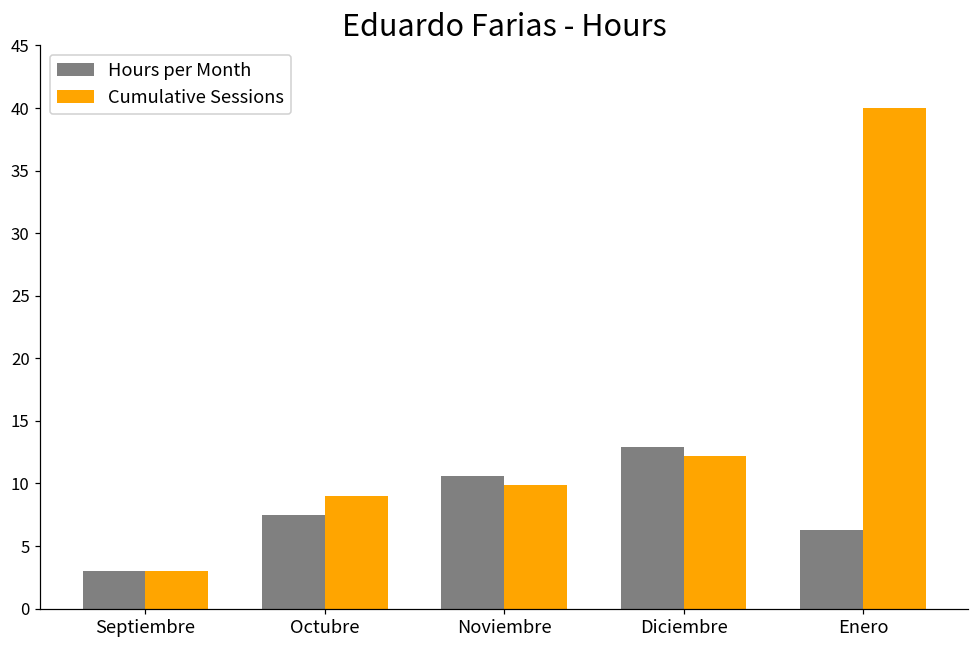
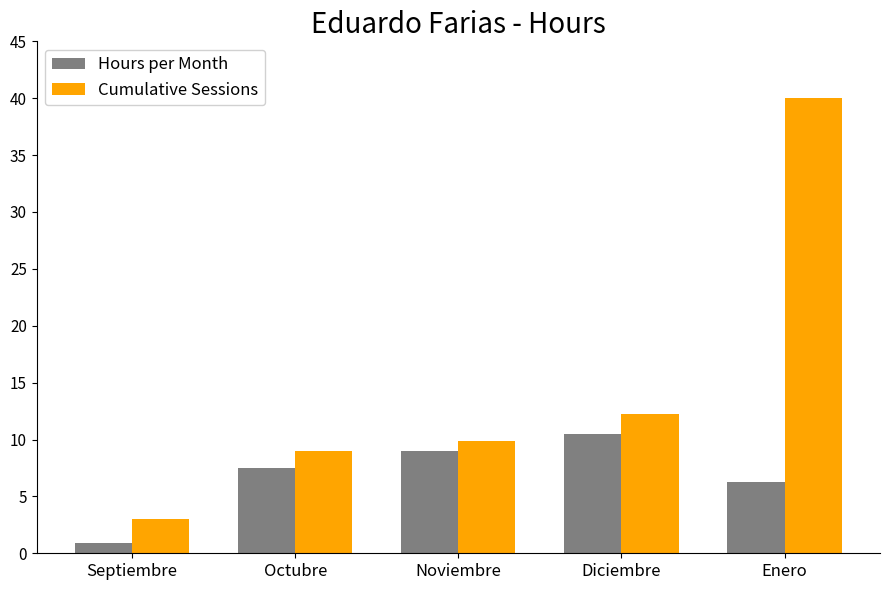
  {
    "Hours per Month": {
-     "Septiembre": 3.0,
+     "Septiembre": 0.9,
      "Octubre": 7.5,
-     "Noviembre": 10.6,
-     "Diciembre": 12.9,
+     "Noviembre": 9.0,
+     "Diciembre": 10.5,
      "Enero": 6.3
    },
    "Cumulative Sessions": {
      "Septiembre": 3.0,
      "Octubre": 9.0,
      "Noviembre": 9.9,
      "Diciembre": 12.2,
      "Enero": 40.0
    }
  }
